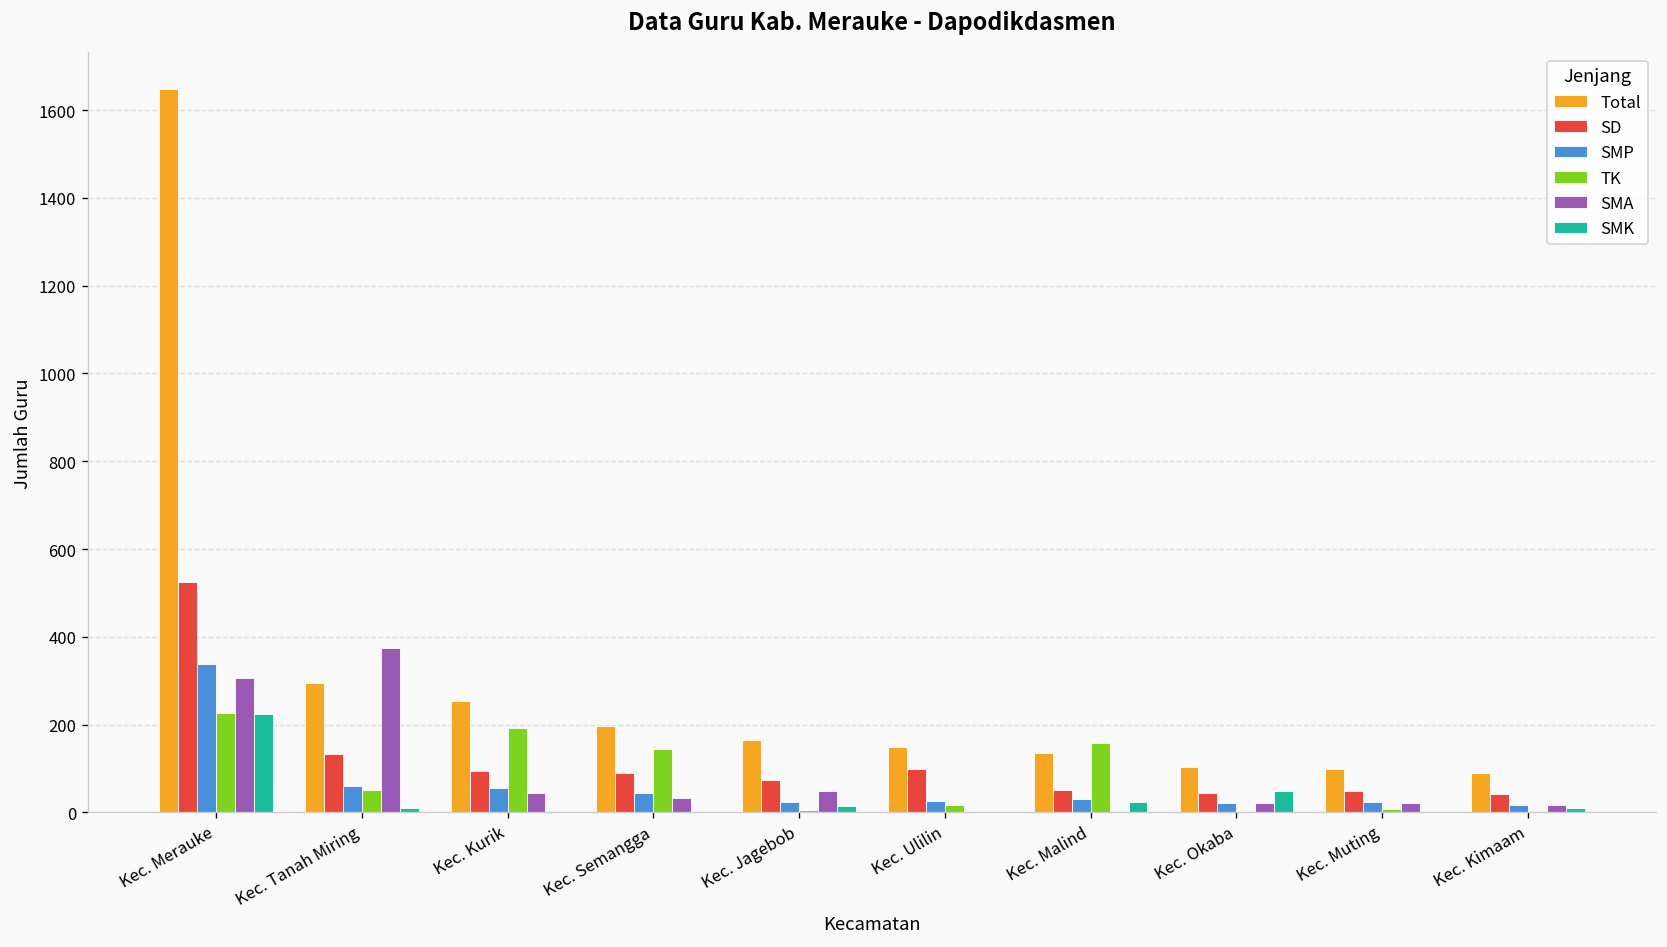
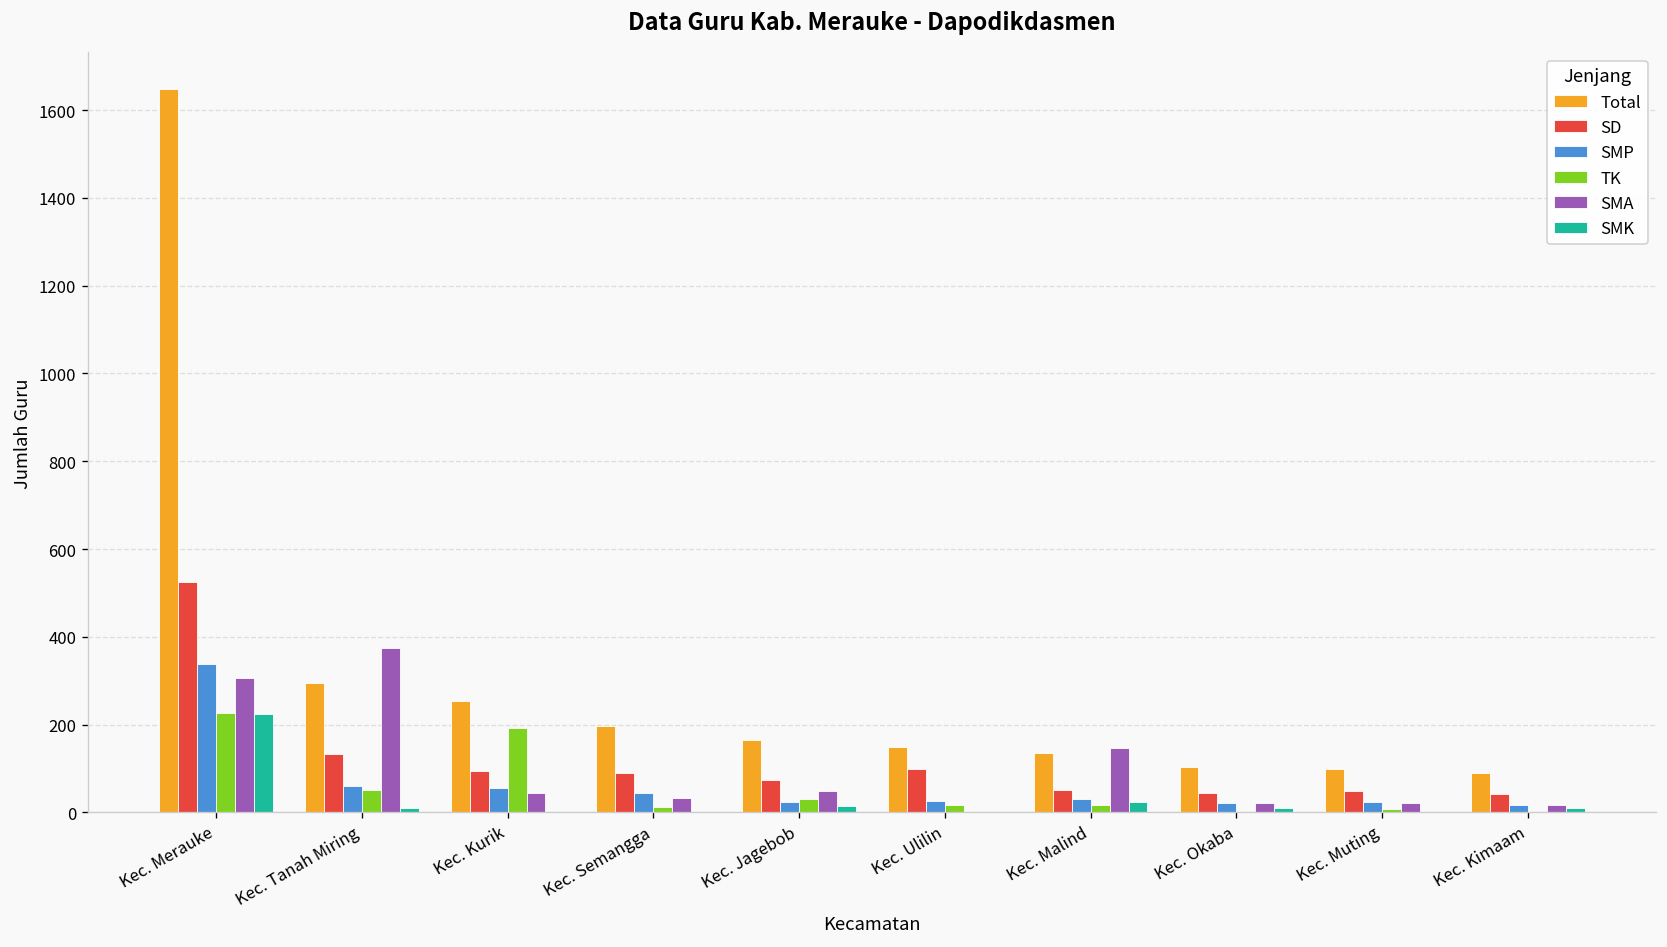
  {
    "Total": {
      "Kec. Merauke": 1650,
      "Kec. Tanah Miring": 300,
      "Kec. Kurik": 260,
      "Kec. Semangga": 200,
      "Kec. Jagebob": 160,
      "Kec. Ulilin": 150,
      "Kec. Malind": 140,
      "Kec. Okaba": 100,
      "Kec. Muting": 100,
      "Kec. Kimaam": 90
    },
    "SD": {
      "Kec. Merauke": 530,
      "Kec. Tanah Miring": 130,
      "Kec. Kurik": 100,
      "Kec. Semangga": 90,
      "Kec. Jagebob": 70,
      "Kec. Ulilin": 100,
      "Kec. Malind": 50,
      "Kec. Okaba": 40,
      "Kec. Muting": 50,
      "Kec. Kimaam": 40
    },
    "SMP": {
      "Kec. Merauke": 340,
      "Kec. Tanah Miring": 60,
      "Kec. Kurik": 60,
      "Kec. Semangga": 50,
      "Kec. Jagebob": 30,
      "Kec. Ulilin": 30,
      "Kec. Malind": 30,
      "Kec. Okaba": 20,
      "Kec. Muting": 20,
      "Kec. Kimaam": 20
    },
    "TK": {
      "Kec. Merauke": 230,
      "Kec. Tanah Miring": 50,
      "Kec. Kurik": 190,
-     "Kec. Semangga": 150,
-     "Kec. Jagebob": 10,
+     "Kec. Semangga": 10,
+     "Kec. Jagebob": 30,
      "Kec. Ulilin": 20,
-     "Kec. Malind": 160,
+     "Kec. Malind": 20,
      "Kec. Muting": 10
    },
    "SMA": {
      "Kec. Merauke": 310,
      "Kec. Tanah Miring": 380,
      "Kec. Kurik": 40,
      "Kec. Semangga": 30,
      "Kec. Jagebob": 50,
      "Kec. Ulilin": 0,
-     "Kec. Malind": 0,
+     "Kec. Malind": 150,
      "Kec. Okaba": 20,
      "Kec. Muting": 20,
      "Kec. Kimaam": 20
    },
    "SMK": {
      "Kec. Merauke": 230,
      "Kec. Tanah Miring": 10,
      "Kec. Kurik": 0,
      "Kec. Semangga": 0,
      "Kec. Jagebob": 10,
      "Kec. Ulilin": 0,
      "Kec. Malind": 30,
-     "Kec. Okaba": 50,
+     "Kec. Okaba": 10,
      "Kec. Muting": 0,
      "Kec. Kimaam": 10
    }
  }
